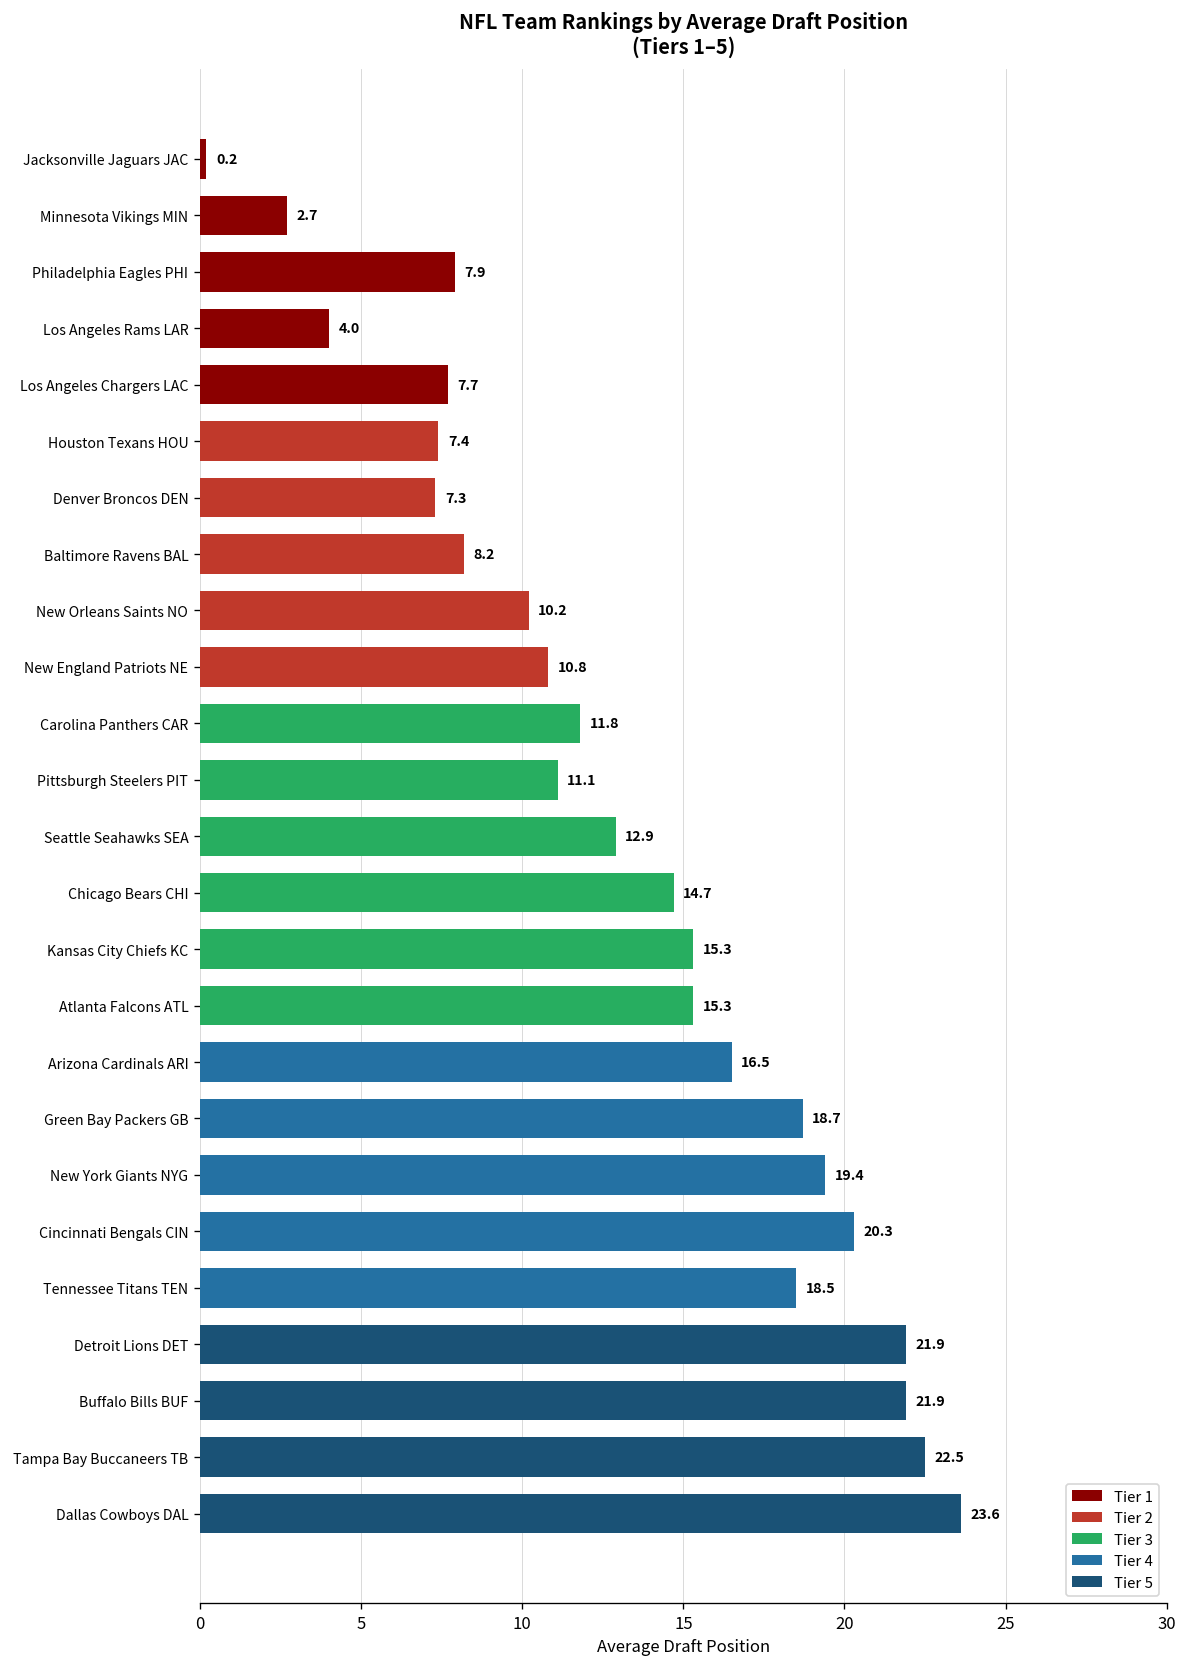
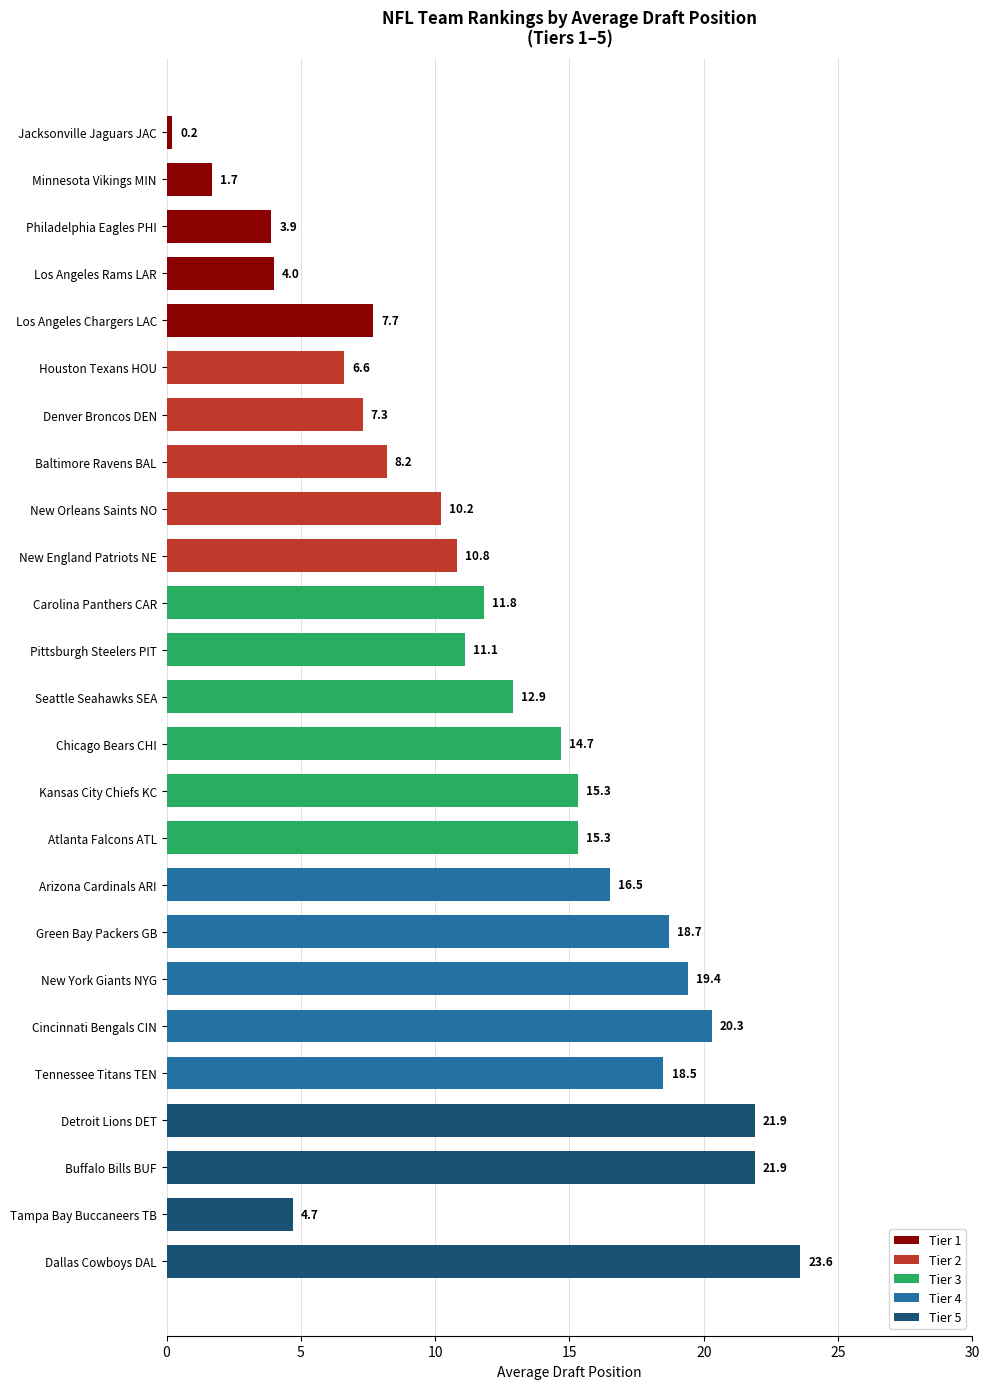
  {
    "Jacksonville Jaguars JAC": 0.2,
-   "Minnesota Vikings MIN": 2.7,
-   "Philadelphia Eagles PHI": 7.9,
+   "Minnesota Vikings MIN": 1.7,
+   "Philadelphia Eagles PHI": 3.9,
    "Los Angeles Rams LAR": 4.0,
    "Los Angeles Chargers LAC": 7.7,
-   "Houston Texans HOU": 7.4,
+   "Houston Texans HOU": 6.6,
    "Denver Broncos DEN": 7.3,
    "Baltimore Ravens BAL": 8.2,
    "New Orleans Saints NO": 10.2,
    "New England Patriots NE": 10.8,
    "Carolina Panthers CAR": 11.8,
    "Pittsburgh Steelers PIT": 11.1,
    "Seattle Seahawks SEA": 12.9,
    "Chicago Bears CHI": 14.7,
    "Kansas City Chiefs KC": 15.3,
    "Atlanta Falcons ATL": 15.3,
    "Arizona Cardinals ARI": 16.5,
    "Green Bay Packers GB": 18.7,
    "New York Giants NYG": 19.4,
    "Cincinnati Bengals CIN": 20.3,
    "Tennessee Titans TEN": 18.5,
    "Detroit Lions DET": 21.9,
    "Buffalo Bills BUF": 21.9,
-   "Tampa Bay Buccaneers TB": 22.5,
+   "Tampa Bay Buccaneers TB": 4.7,
    "Dallas Cowboys DAL": 23.6
  }
